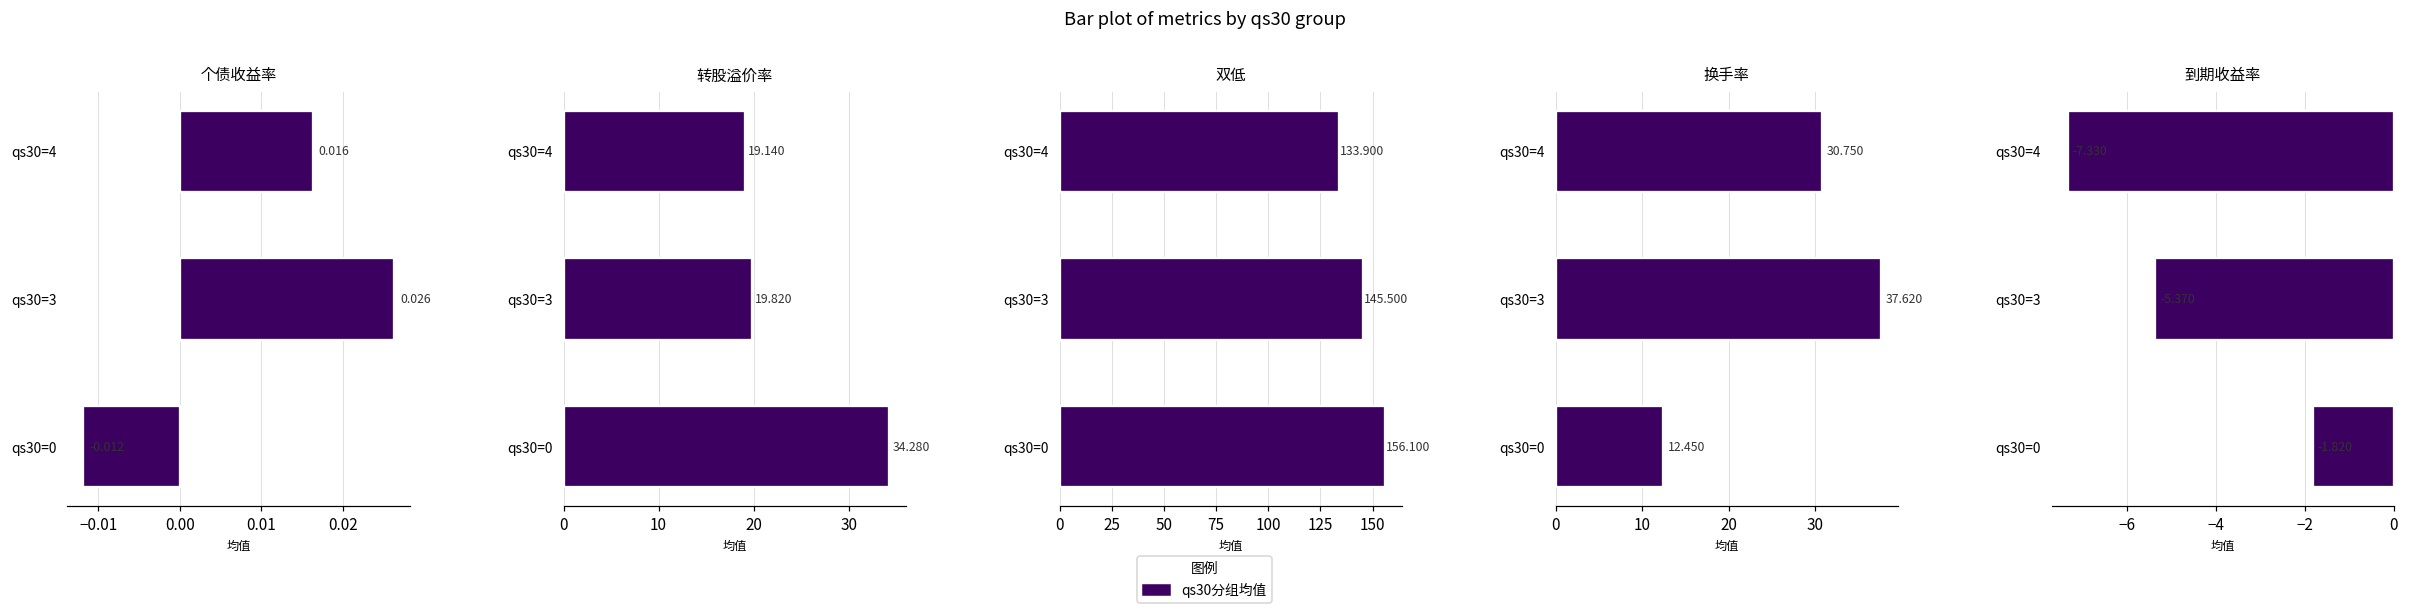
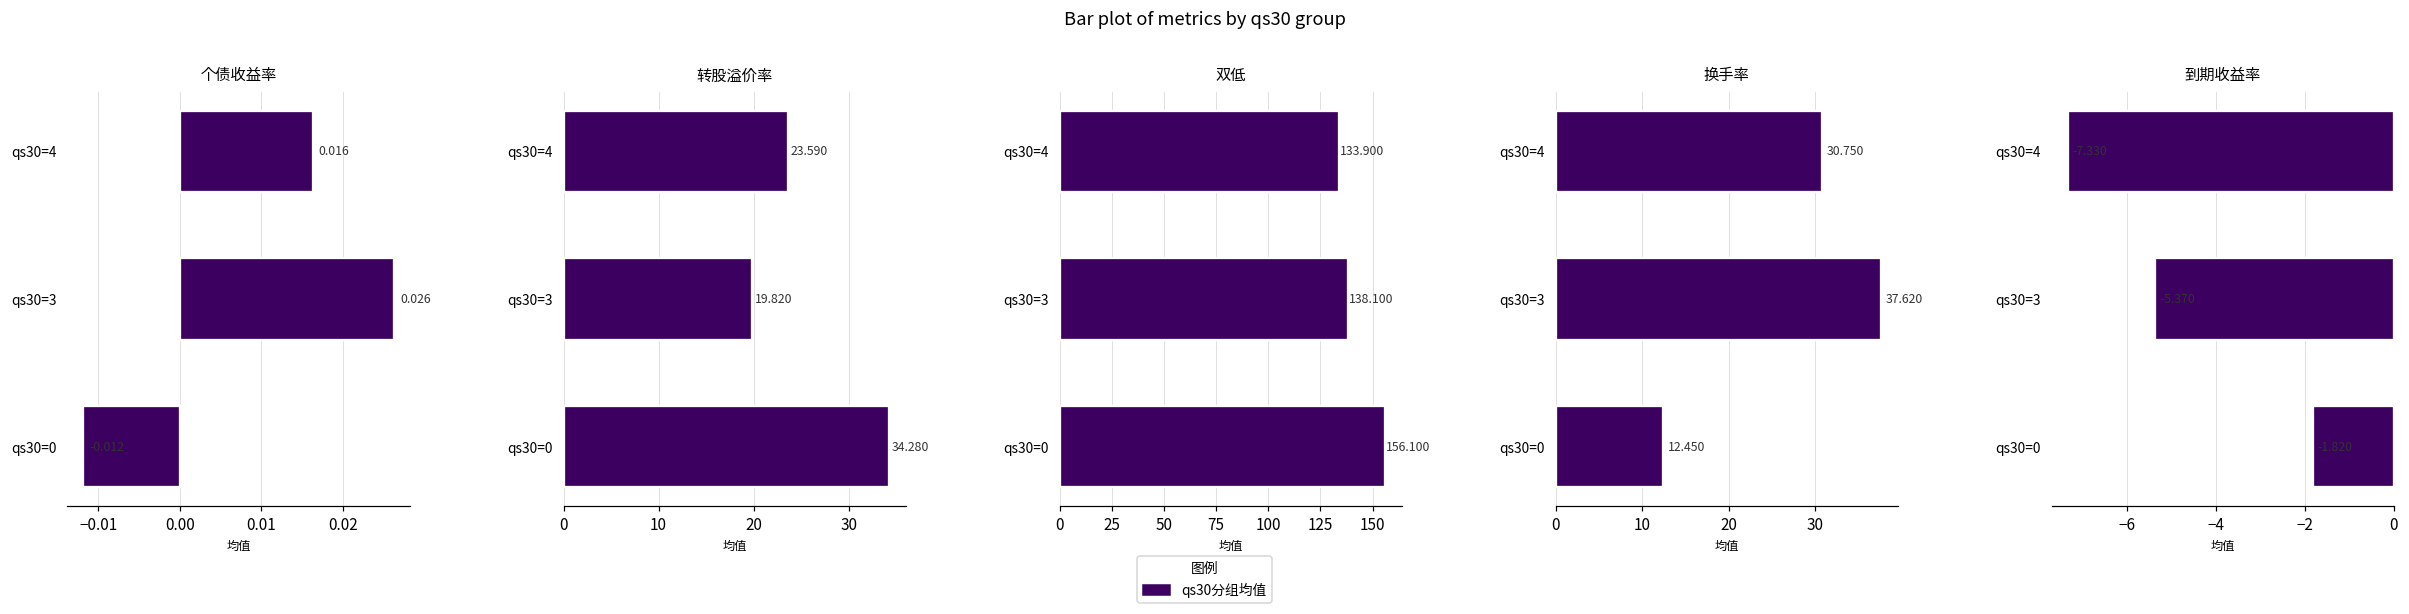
  {
    "个债收益率": {
      "qs30=4": 0.016,
      "qs30=3": 0.026,
      "qs30=0": -0.012
    },
    "转股溢价率": {
-     "qs30=4": 19.140,
+     "qs30=4": 23.590,
      "qs30=3": 19.820,
      "qs30=0": 34.280
    },
    "双低": {
      "qs30=4": 133.900,
-     "qs30=3": 145.500,
+     "qs30=3": 138.100,
      "qs30=0": 156.100
    },
    "换手率": {
      "qs30=4": 30.750,
      "qs30=3": 37.620,
      "qs30=0": 12.450
    },
    "到期收益率": {
      "qs30=4": -7.330,
      "qs30=3": -5.370,
      "qs30=0": -1.820
    }
  }
